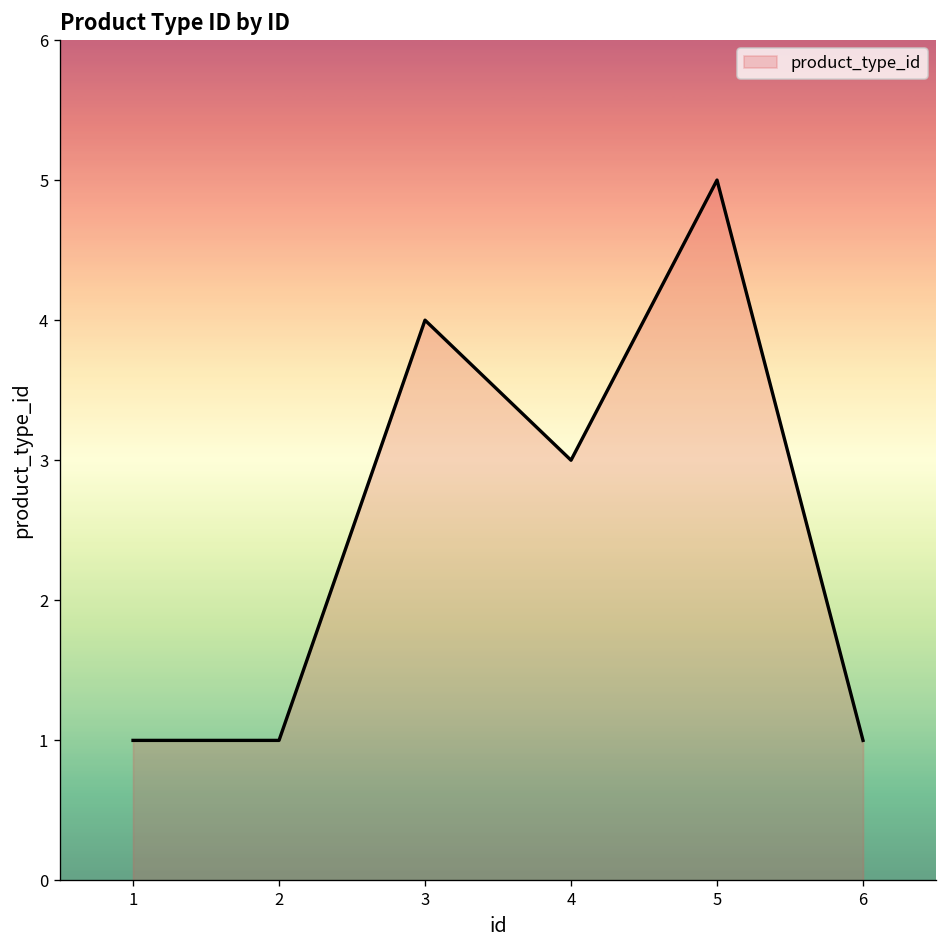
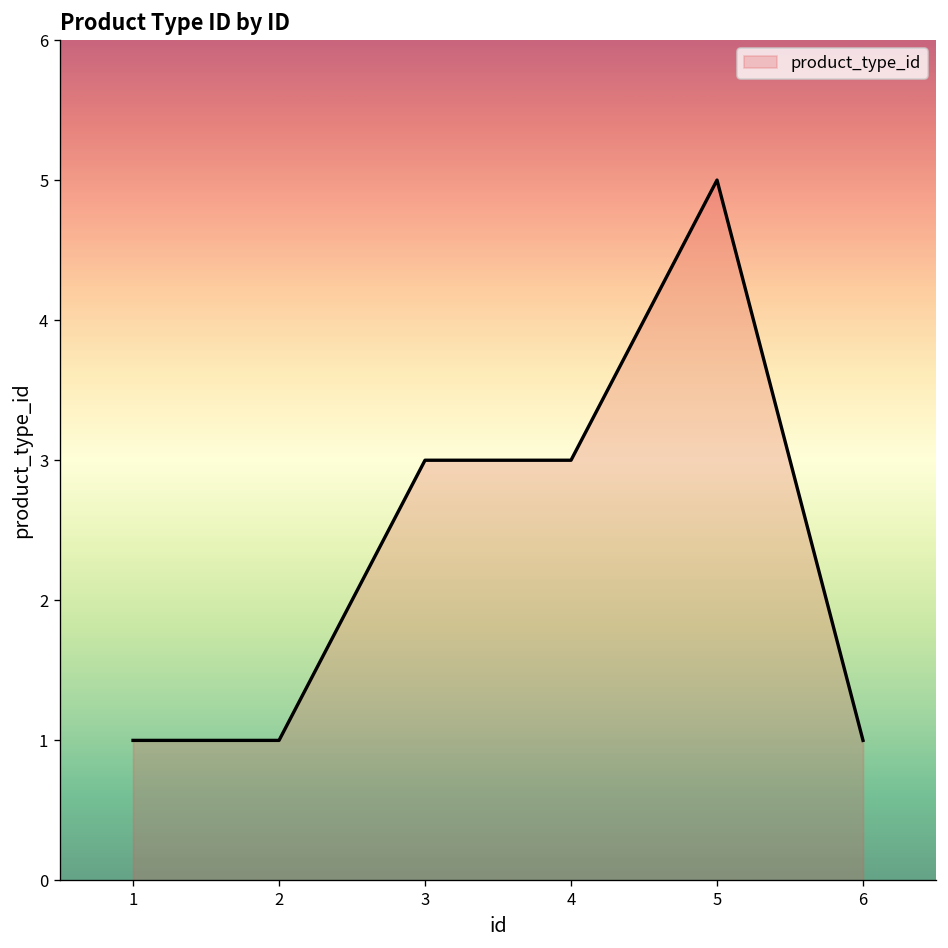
  {
    "1": 1,
    "2": 1,
-   "3": 4,
+   "3": 3,
    "4": 3,
    "5": 5,
    "6": 1
  }
